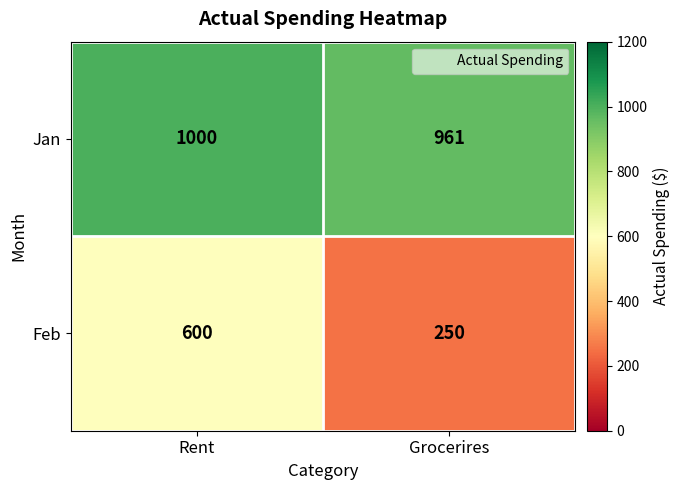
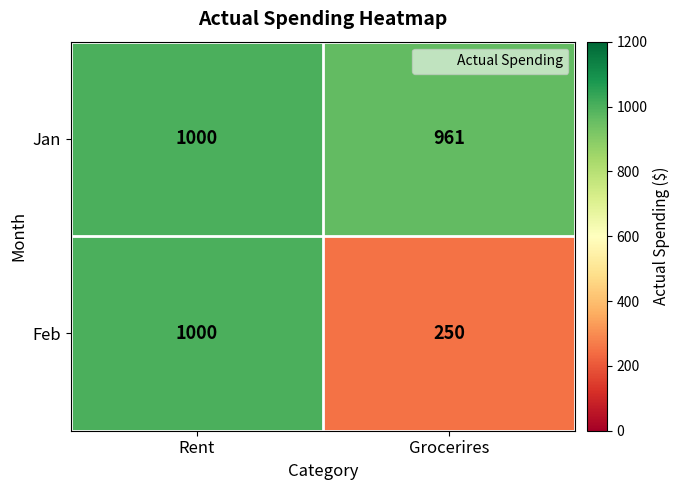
  {
    "Jan": {
      "Rent": 1000,
      "Grocerires": 961
    },
    "Feb": {
-     "Rent": 600,
+     "Rent": 1000,
      "Grocerires": 250
    }
  }
